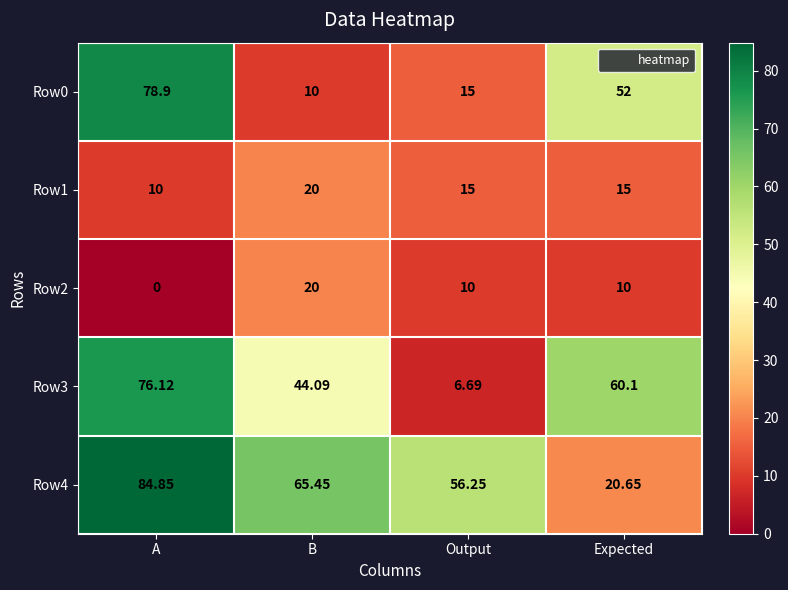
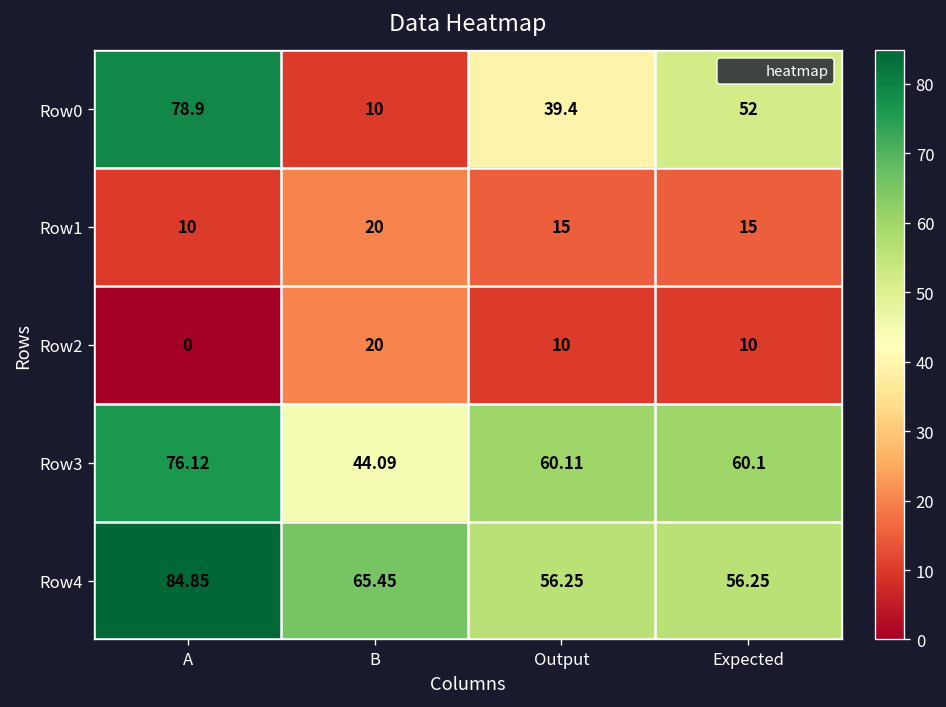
  {
    "Row0": {
      "A": 78.9,
      "B": 10,
-     "Output": 15,
+     "Output": 39.4,
      "Expected": 52
    },
    "Row1": {
      "A": 10,
      "B": 20,
      "Output": 15,
      "Expected": 15
    },
    "Row2": {
      "A": 0,
      "B": 20,
      "Output": 10,
      "Expected": 10
    },
    "Row3": {
      "A": 76.12,
      "B": 44.09,
-     "Output": 6.69,
+     "Output": 60.11,
      "Expected": 60.1
    },
    "Row4": {
      "A": 84.85,
      "B": 65.45,
      "Output": 56.25,
-     "Expected": 20.65
+     "Expected": 56.25
    }
  }
